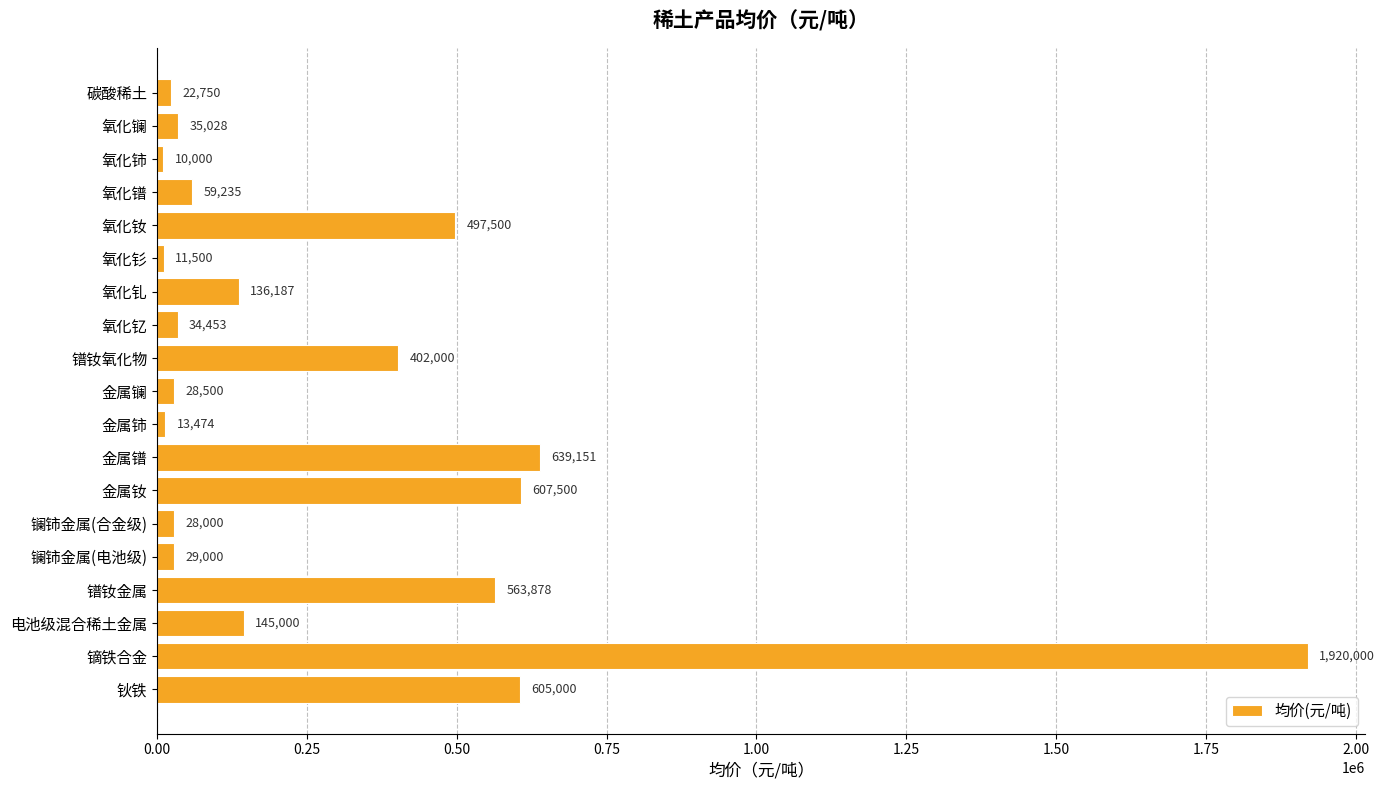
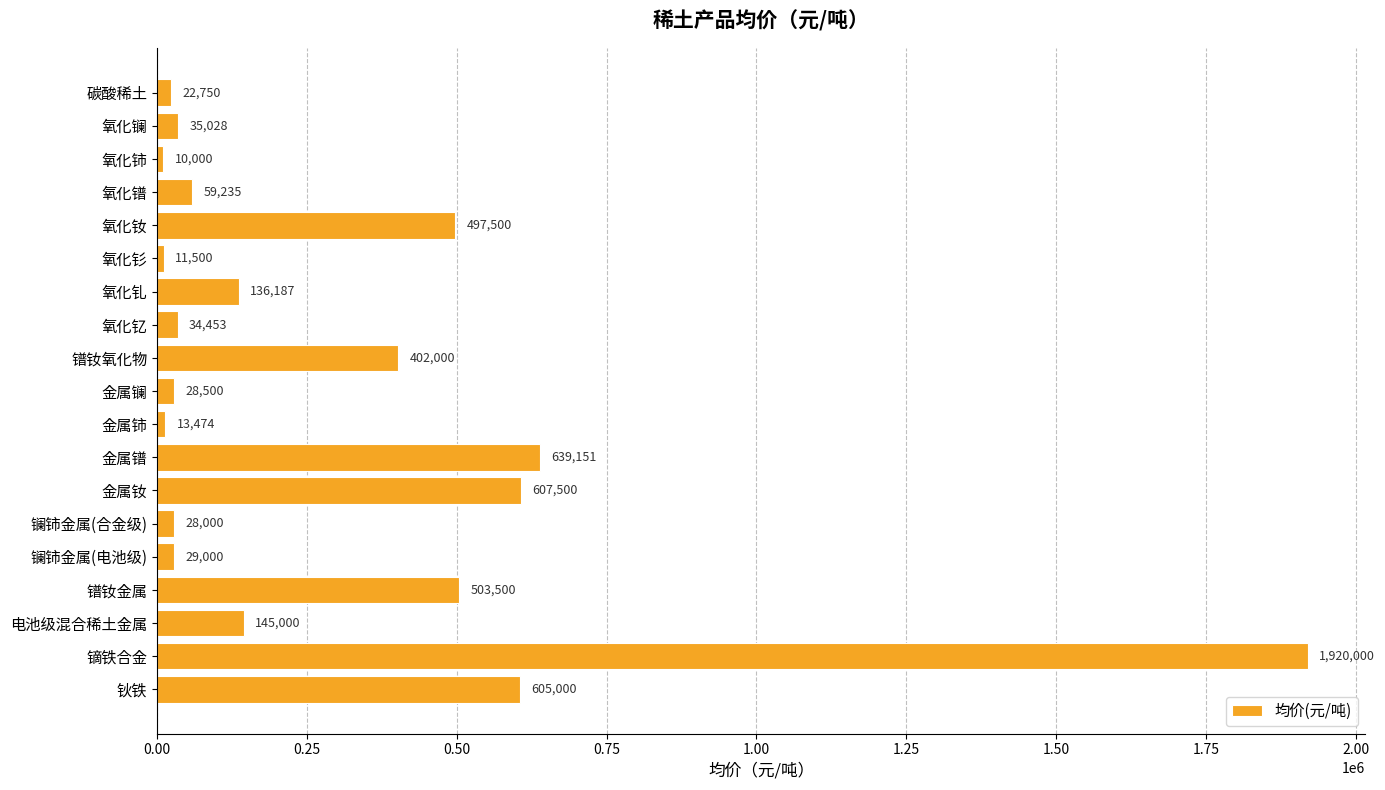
  {
    "碳酸稀土": "22,750",
    "氧化镧": "35,028",
    "氧化铈": "10,000",
    "氧化镨": "59,235",
    "氧化钕": "497,500",
    "氧化钐": "11,500",
    "氧化钆": "136,187",
    "氧化钇": "34,453",
    "镨钕氧化物": "402,000",
    "金属镧": "28,500",
    "金属铈": "13,474",
    "金属镨": "639,151",
    "金属钕": "607,500",
    "镧铈金属(合金级)": "28,000",
    "镧铈金属(电池级)": "29,000",
-   "镨钕金属": "563,878",
+   "镨钕金属": "503,500",
    "电池级混合稀土金属": "145,000",
    "镝铁合金": "1,920,000",
    "钬铁": "605,000"
  }
